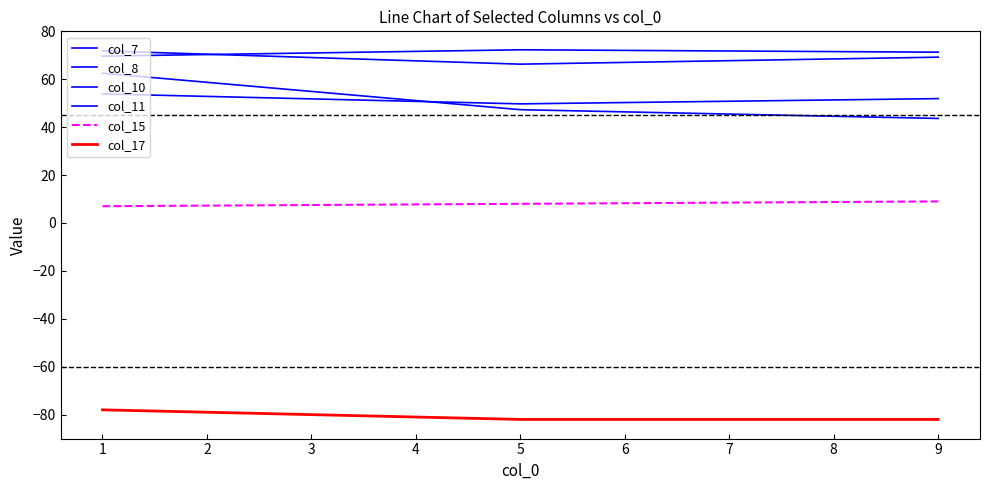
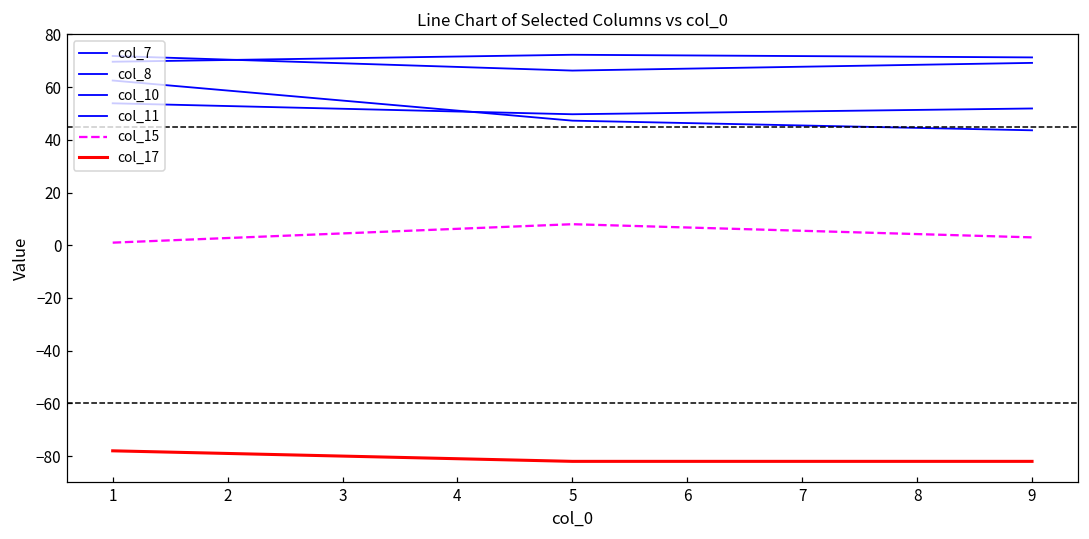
  {
    "col_15": {
-     "1": 7,
+     "1": 1,
      "5": 8,
-     "9": 9
+     "9": 3
    },
    "col_17": {
      "1": -78,
      "5": -82,
      "9": -82
    }
  }
